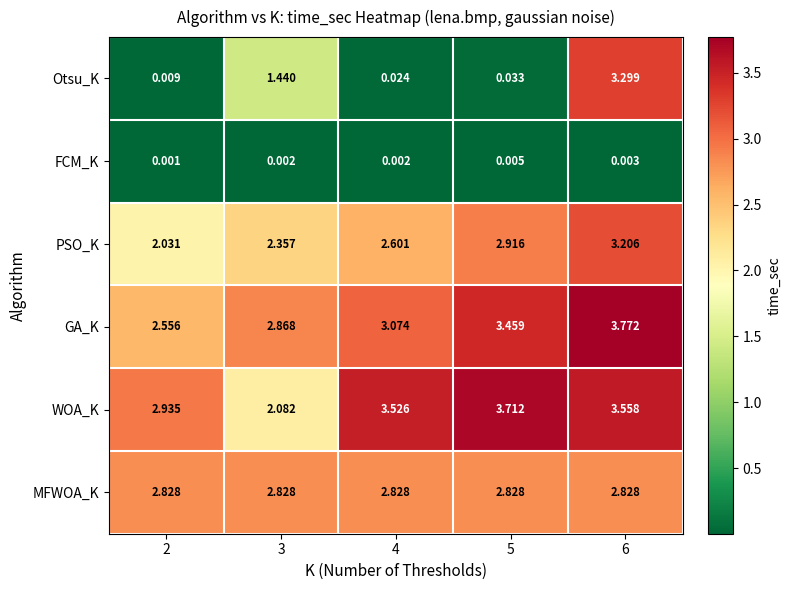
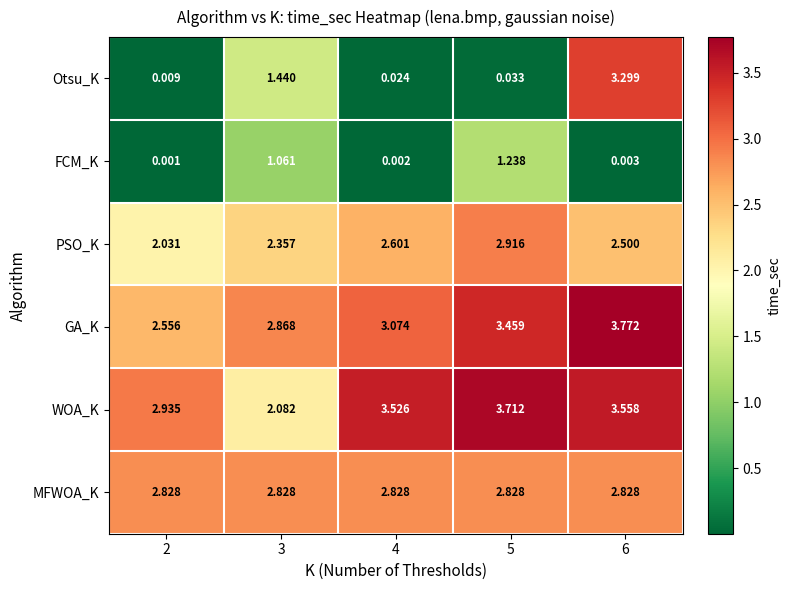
  {
    "Otsu_K": {
      "2": 0.009,
      "3": 1.440,
      "4": 0.024,
      "5": 0.033,
      "6": 3.299
    },
    "FCM_K": {
      "2": 0.001,
-     "3": 0.002,
+     "3": 1.061,
      "4": 0.002,
-     "5": 0.005,
+     "5": 1.238,
      "6": 0.003
    },
    "PSO_K": {
      "2": 2.031,
      "3": 2.357,
      "4": 2.601,
      "5": 2.916,
-     "6": 3.206
+     "6": 2.500
    },
    "GA_K": {
      "2": 2.556,
      "3": 2.868,
      "4": 3.074,
      "5": 3.459,
      "6": 3.772
    },
    "WOA_K": {
      "2": 2.935,
      "3": 2.082,
      "4": 3.526,
      "5": 3.712,
      "6": 3.558
    },
    "MFWOA_K": {
      "2": 2.828,
      "3": 2.828,
      "4": 2.828,
      "5": 2.828,
      "6": 2.828
    }
  }
